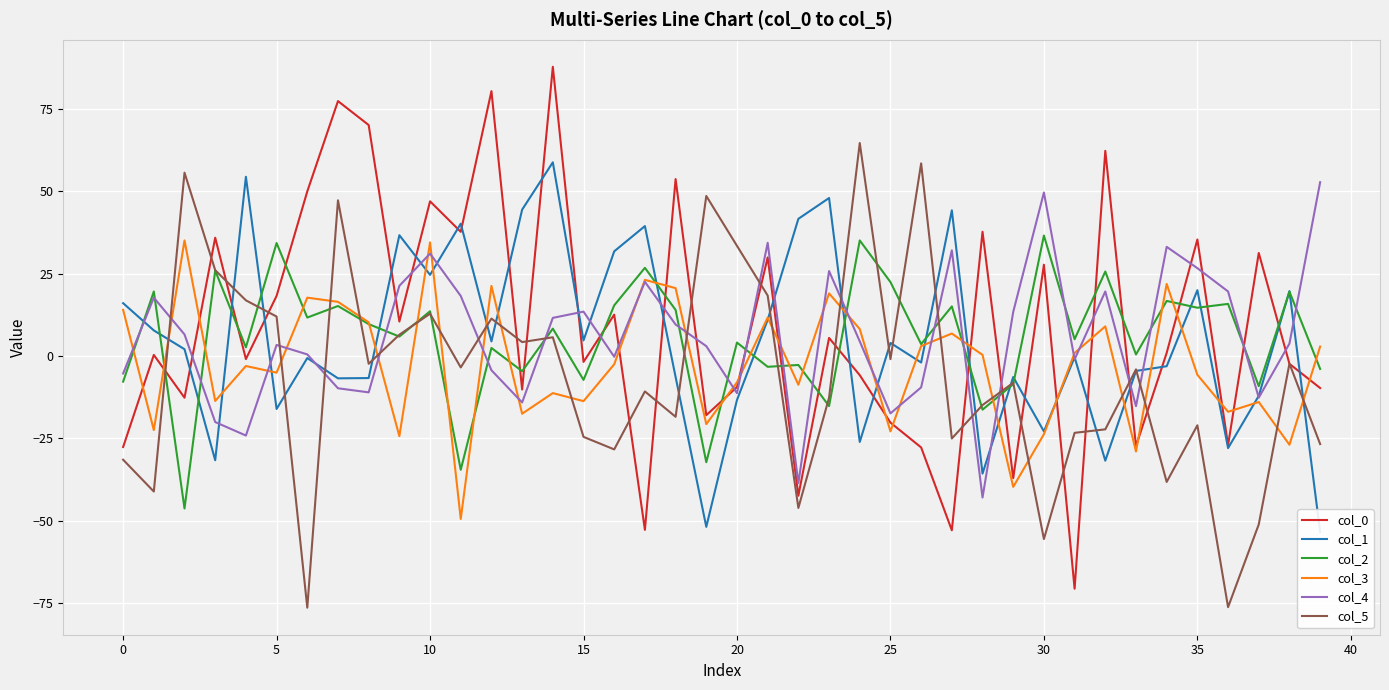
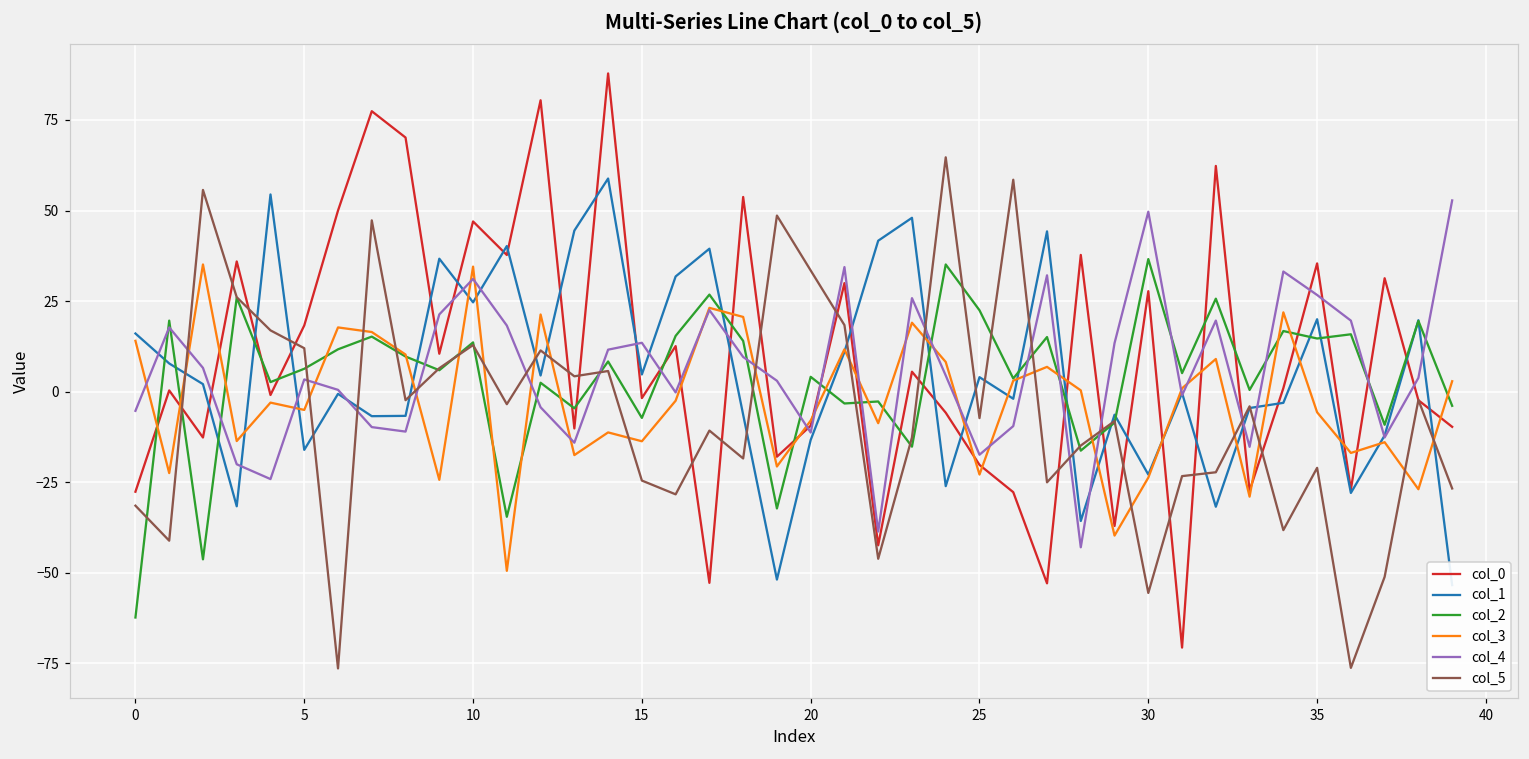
  {
    "col_0": {
      "0": -28,
      "5": 18,
      "10": 47,
      "15": -2,
      "20": -9,
      "25": -20,
      "30": 28,
      "35": 35
    },
    "col_1": {
      "0": 16,
      "5": -16,
      "10": 25,
      "15": 5,
      "20": -13,
      "25": 4,
      "30": -23,
      "35": 20
    },
    "col_2": {
-     "0": -8,
-     "5": 34,
+     "0": -62,
+     "5": 6,
      "15": -7,
      "20": 4,
      "25": 22,
      "30": 37,
      "35": 15
    },
    "col_3": {
      "0": 14,
      "5": -5,
      "10": 35,
      "15": -14,
      "20": -8,
      "25": -23,
      "30": -24,
      "35": -6
    },
    "col_4": {
      "0": -5,
      "5": 3,
      "10": 31,
      "15": 13,
      "20": -11,
      "25": -17,
      "30": 50,
      "35": 27
    },
    "col_5": {
      "0": -31,
      "5": 12,
      "15": -25,
      "20": 33,
-     "25": -1,
+     "25": -7,
      "30": -56,
      "35": -21
    }
  }
